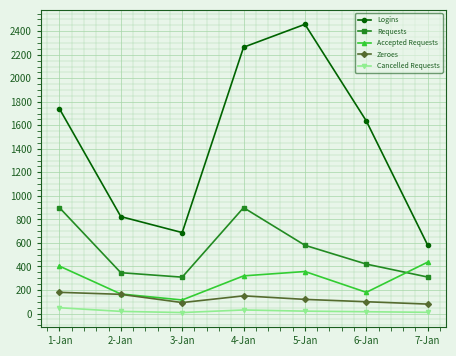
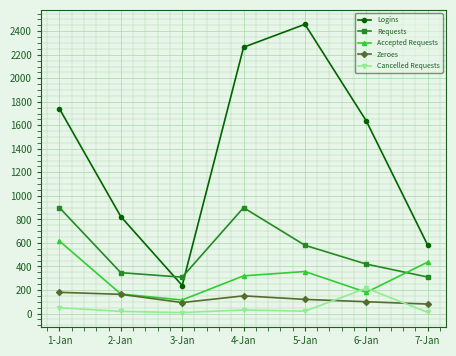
  {
    "Logins": {
      "1-Jan": 1740,
      "2-Jan": 820,
-     "3-Jan": 690,
+     "3-Jan": 240,
      "4-Jan": 2260,
      "5-Jan": 2460,
      "6-Jan": 1640,
      "7-Jan": 580
    },
    "Requests": {
      "1-Jan": 900,
      "2-Jan": 350,
      "3-Jan": 310,
      "4-Jan": 900,
      "5-Jan": 580,
      "6-Jan": 420,
      "7-Jan": 310
    },
    "Accepted Requests": {
-     "1-Jan": 400,
+     "1-Jan": 620,
      "3-Jan": 120,
      "4-Jan": 320,
      "5-Jan": 360,
      "6-Jan": 180,
      "7-Jan": 440
    },
    "Zeroes": {
      "1-Jan": 180,
      "3-Jan": 90,
      "4-Jan": 150,
      "5-Jan": 120,
      "6-Jan": 100,
      "7-Jan": 80
    },
    "Cancelled Requests": {
      "1-Jan": 50,
      "2-Jan": 20,
      "3-Jan": 10,
      "4-Jan": 30,
      "5-Jan": 20,
-     "6-Jan": 20,
+     "6-Jan": 220,
      "7-Jan": 10
    }
  }
